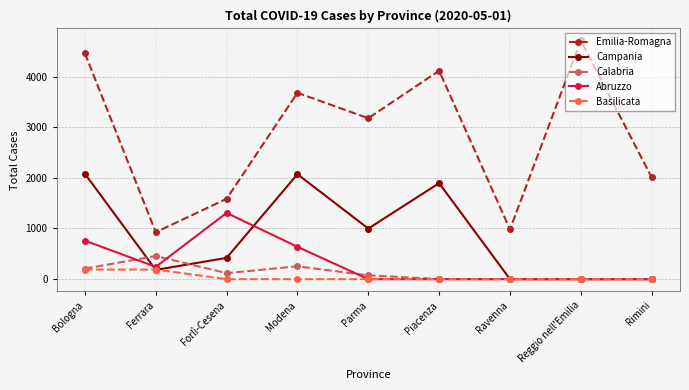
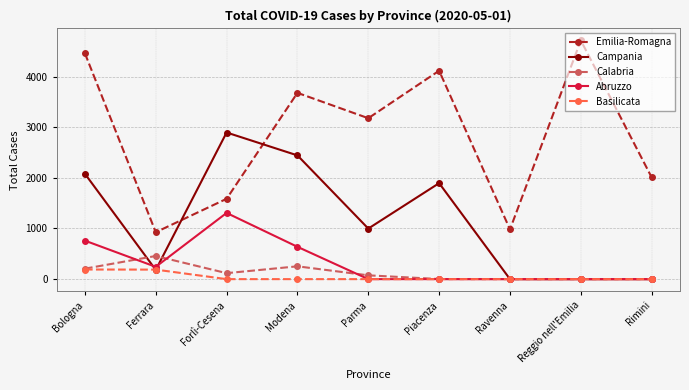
  {
    "Campania": {
      "Bologna": 2100,
-     "Forlì-Cesena": 400,
-     "Modena": 2100,
+     "Forlì-Cesena": 2900,
+     "Modena": 2400,
      "Parma": 1000,
      "Piacenza": 1900
    }
  }
